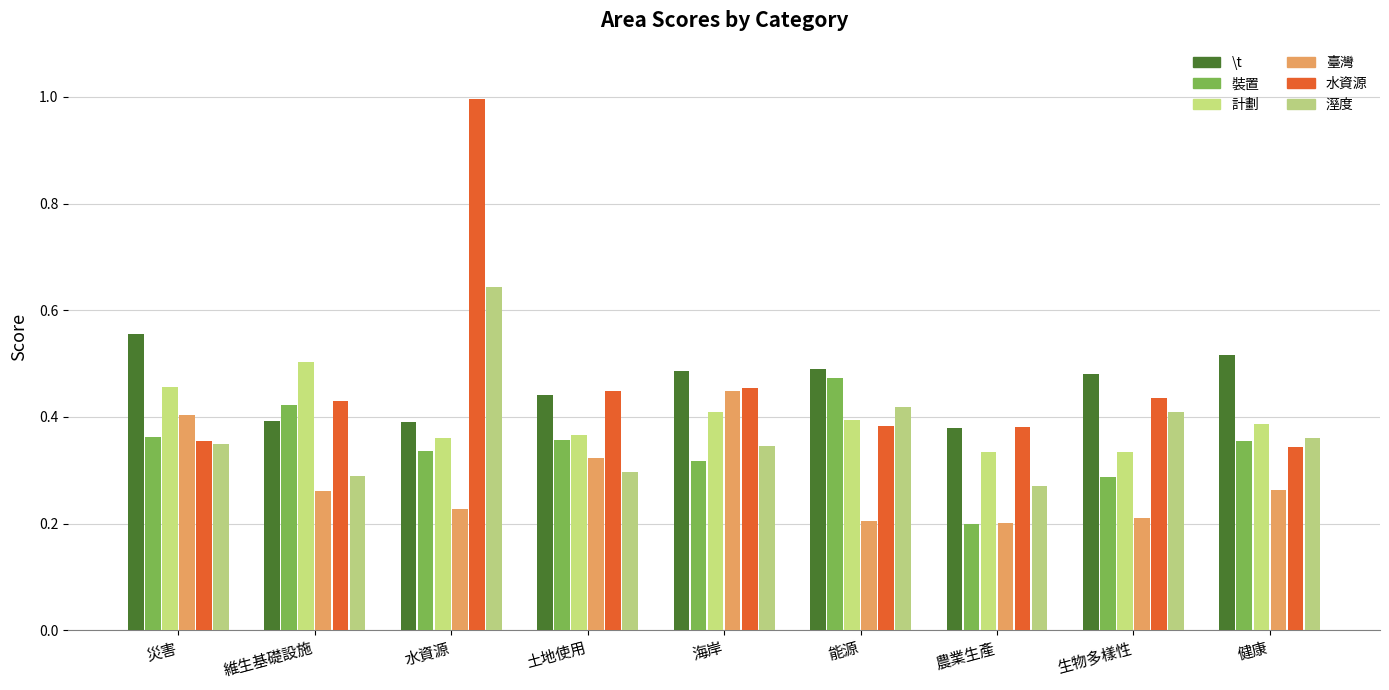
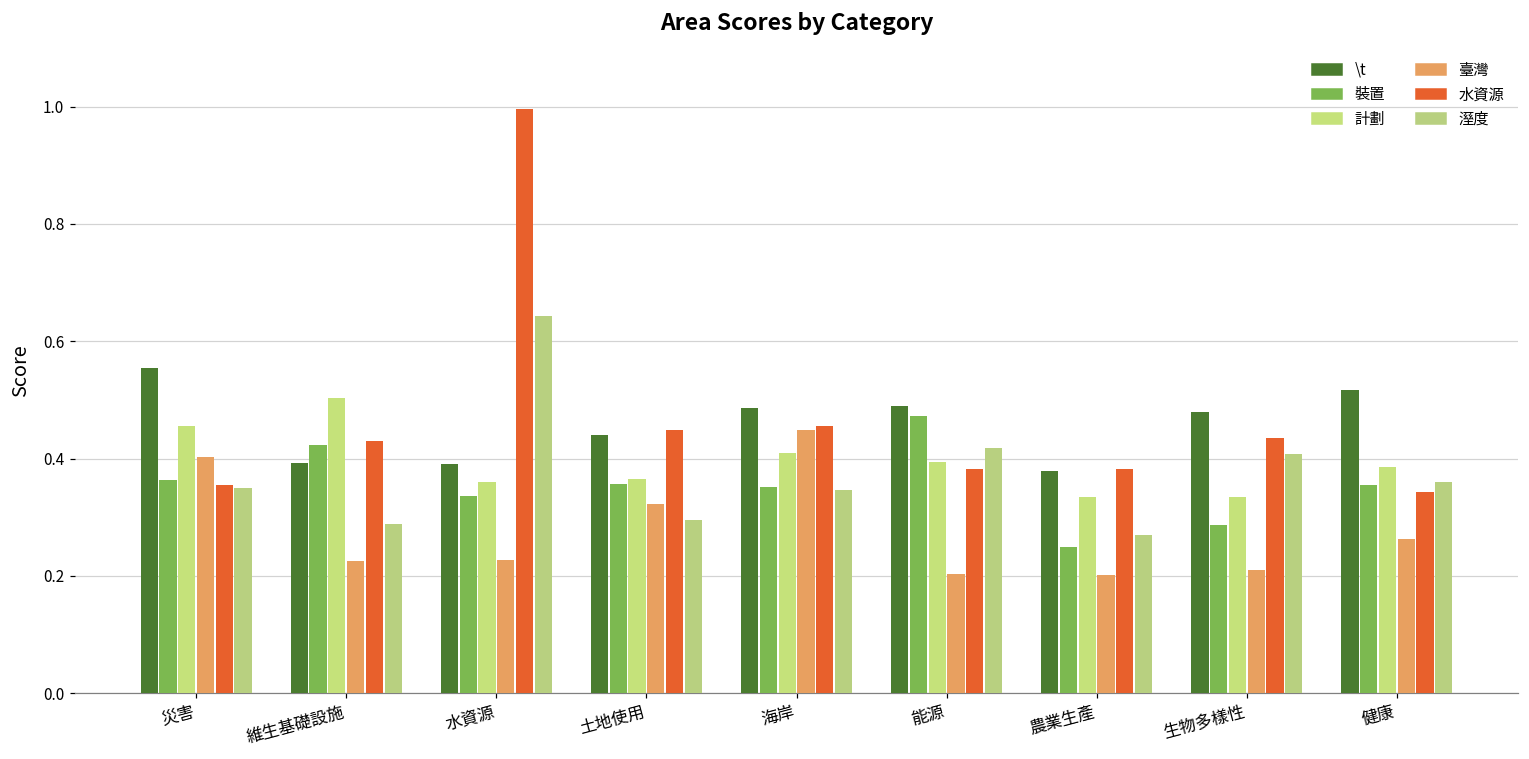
  {
    "\\t": {
      "災害": 0.56,
      "維生基礎設施": 0.39,
      "水資源": 0.39,
      "土地使用": 0.44,
      "海岸": 0.49,
      "能源": 0.49,
      "農業生產": 0.38,
      "生物多樣性": 0.48,
      "健康": 0.52
    },
    "裝置": {
      "災害": 0.36,
      "維生基礎設施": 0.42,
      "水資源": 0.34,
      "土地使用": 0.36,
-     "海岸": 0.32,
+     "海岸": 0.35,
      "能源": 0.47,
-     "農業生產": 0.20,
+     "農業生產": 0.25,
      "生物多樣性": 0.29,
      "健康": 0.35
    },
    "臺灣": {
      "災害": 0.40,
-     "維生基礎設施": 0.26,
+     "維生基礎設施": 0.23,
      "水資源": 0.23,
      "土地使用": 0.32,
      "海岸": 0.45,
      "能源": 0.20,
      "農業生產": 0.20,
      "生物多樣性": 0.21,
      "健康": 0.26
    },
    "水資源": {
      "災害": 0.35,
      "維生基礎設施": 0.43,
      "水資源": 1.00,
      "土地使用": 0.45,
      "海岸": 0.46,
      "能源": 0.38,
      "農業生產": 0.38,
      "生物多樣性": 0.44,
      "健康": 0.34
    }
  }
